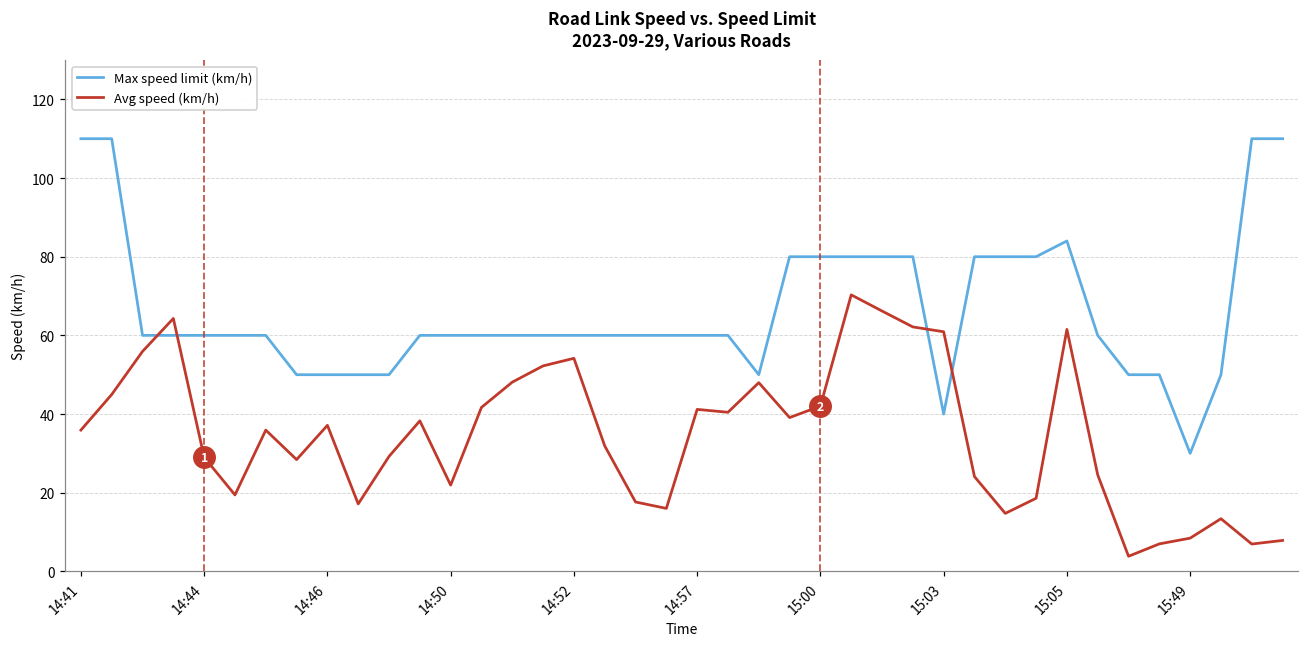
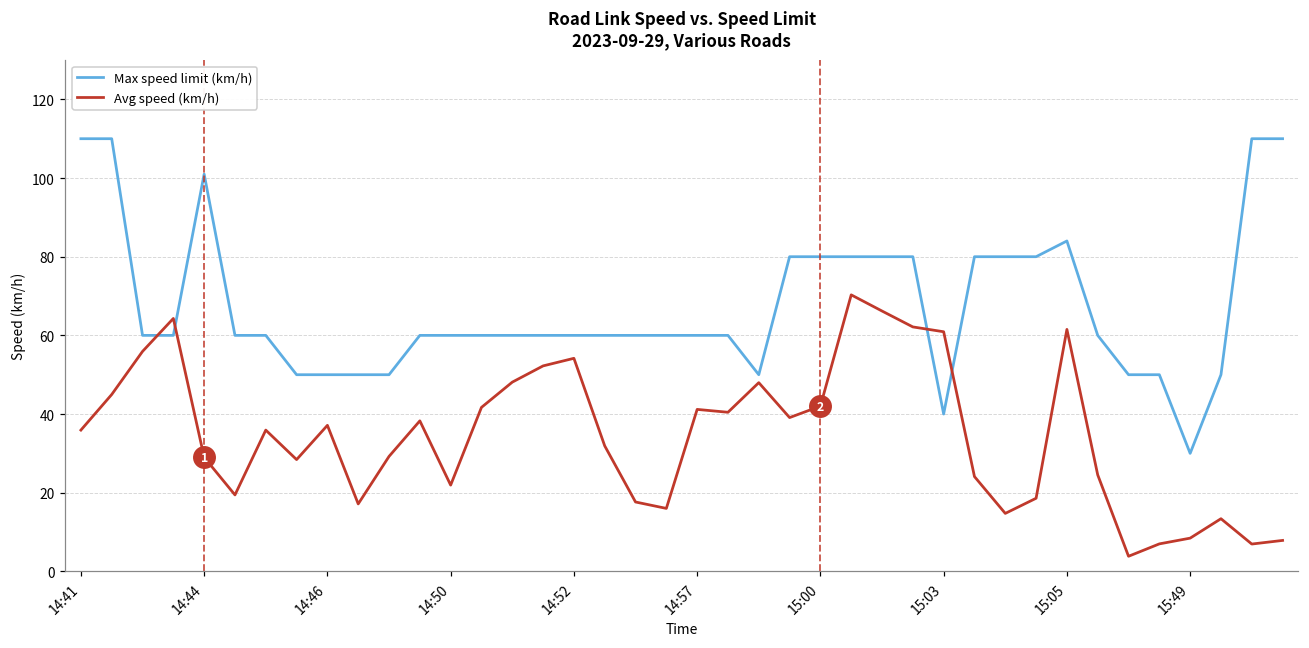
  {
    "Max speed limit (km/h)": {
-     "14:44": 60,
+     "14:44": 101,
      "15:00": 80,
      "15:05": 84,
      "15:49": 30
    }
  }
